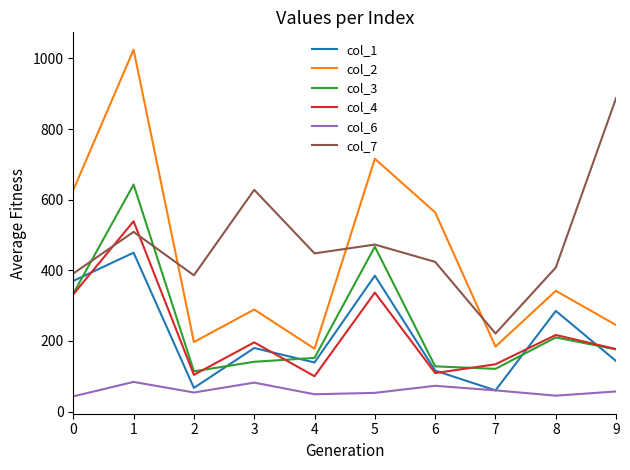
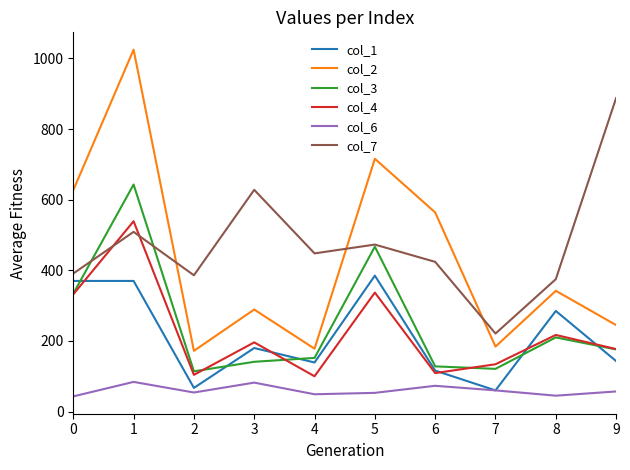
  {
    "col_1": {
      "0": 370,
-     "1": 450,
+     "1": 370,
      "2": 70,
      "3": 180,
      "4": 140,
      "5": 390,
      "8": 290,
      "9": 140
    },
    "col_2": {
      "0": 630,
      "1": 1030,
-     "2": 200,
+     "2": 170,
      "3": 290,
      "4": 180,
      "5": 720,
      "6": 560,
      "7": 180,
      "8": 340,
      "9": 250
    },
    "col_3": {
      "1": 640,
      "2": 110,
      "3": 140,
      "4": 150,
      "6": 130,
      "7": 120
    },
    "col_4": {
      "1": 540,
      "2": 100,
      "3": 200,
      "4": 100,
      "5": 340,
      "7": 130
    },
    "col_6": {
      "0": 40,
      "1": 80,
      "2": 50,
      "3": 80,
      "4": 50,
      "5": 50,
      "6": 70,
      "8": 50,
      "9": 60
    },
    "col_7": {
      "0": 390,
      "1": 510,
      "2": 390,
      "3": 630,
      "4": 450,
      "6": 420,
      "7": 220,
-     "8": 410,
+     "8": 380,
      "9": 890
    }
  }
